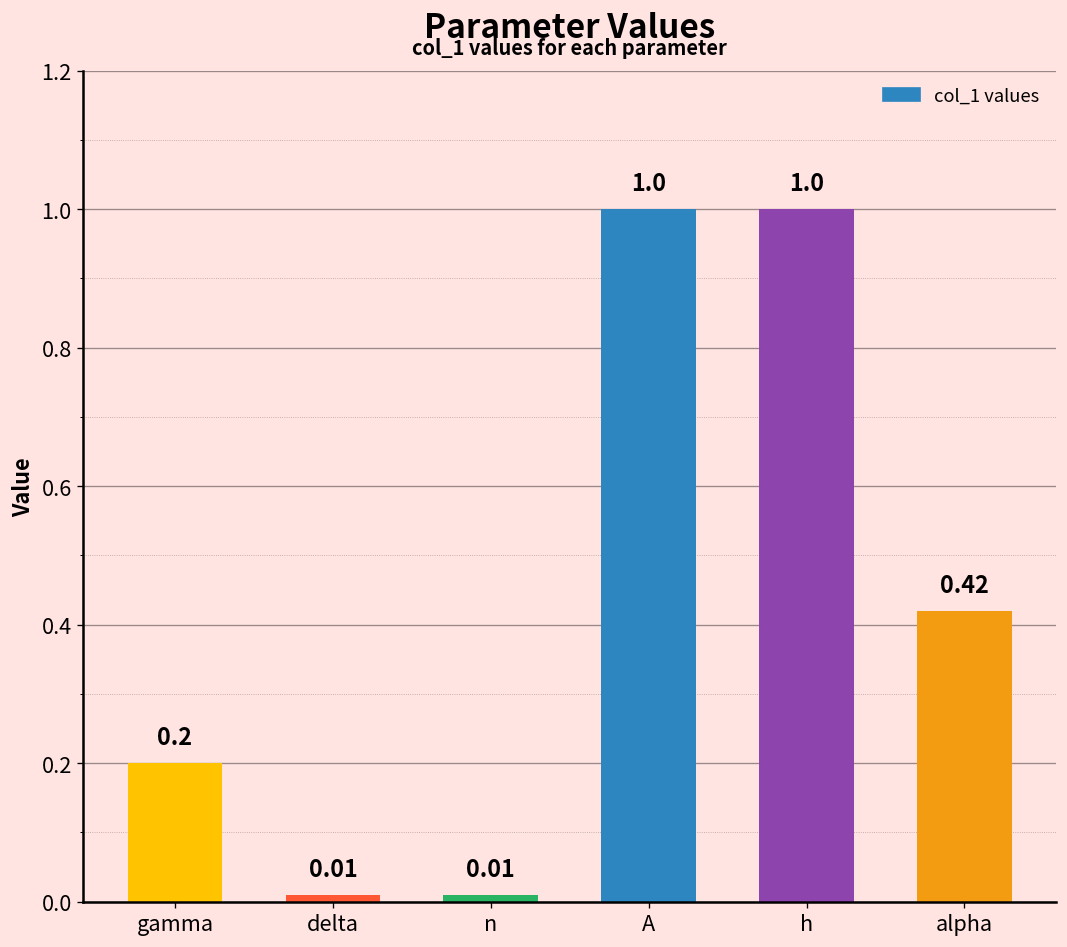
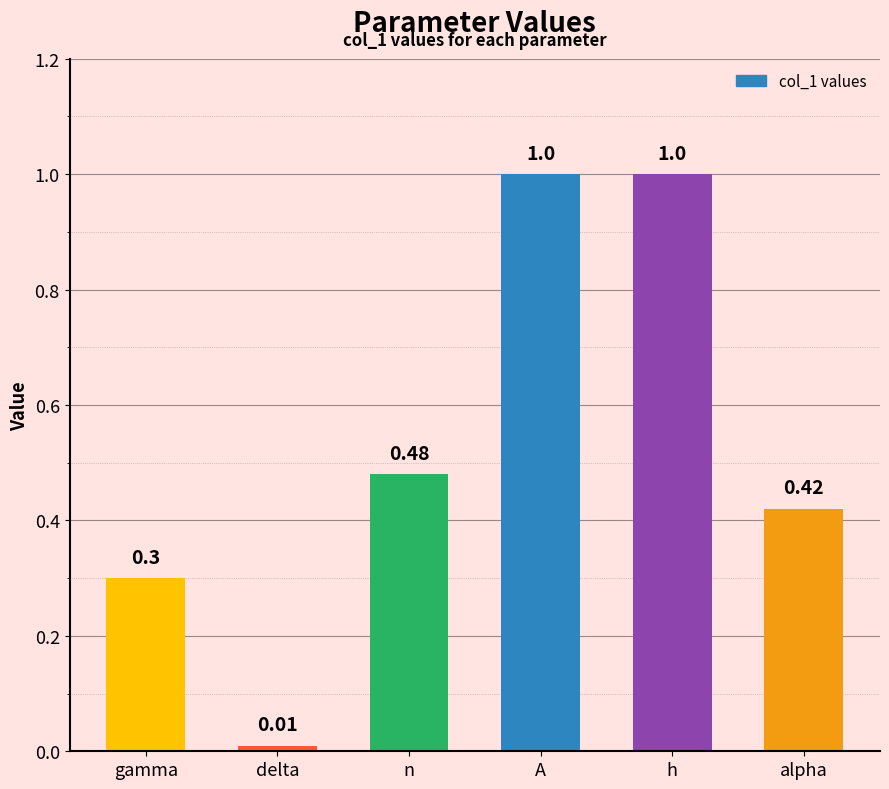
  {
-   "gamma": 0.2,
+   "gamma": 0.3,
    "delta": 0.01,
-   "n": 0.01,
+   "n": 0.48,
    "A": 1.0,
    "h": 1.0,
    "alpha": 0.42
  }
